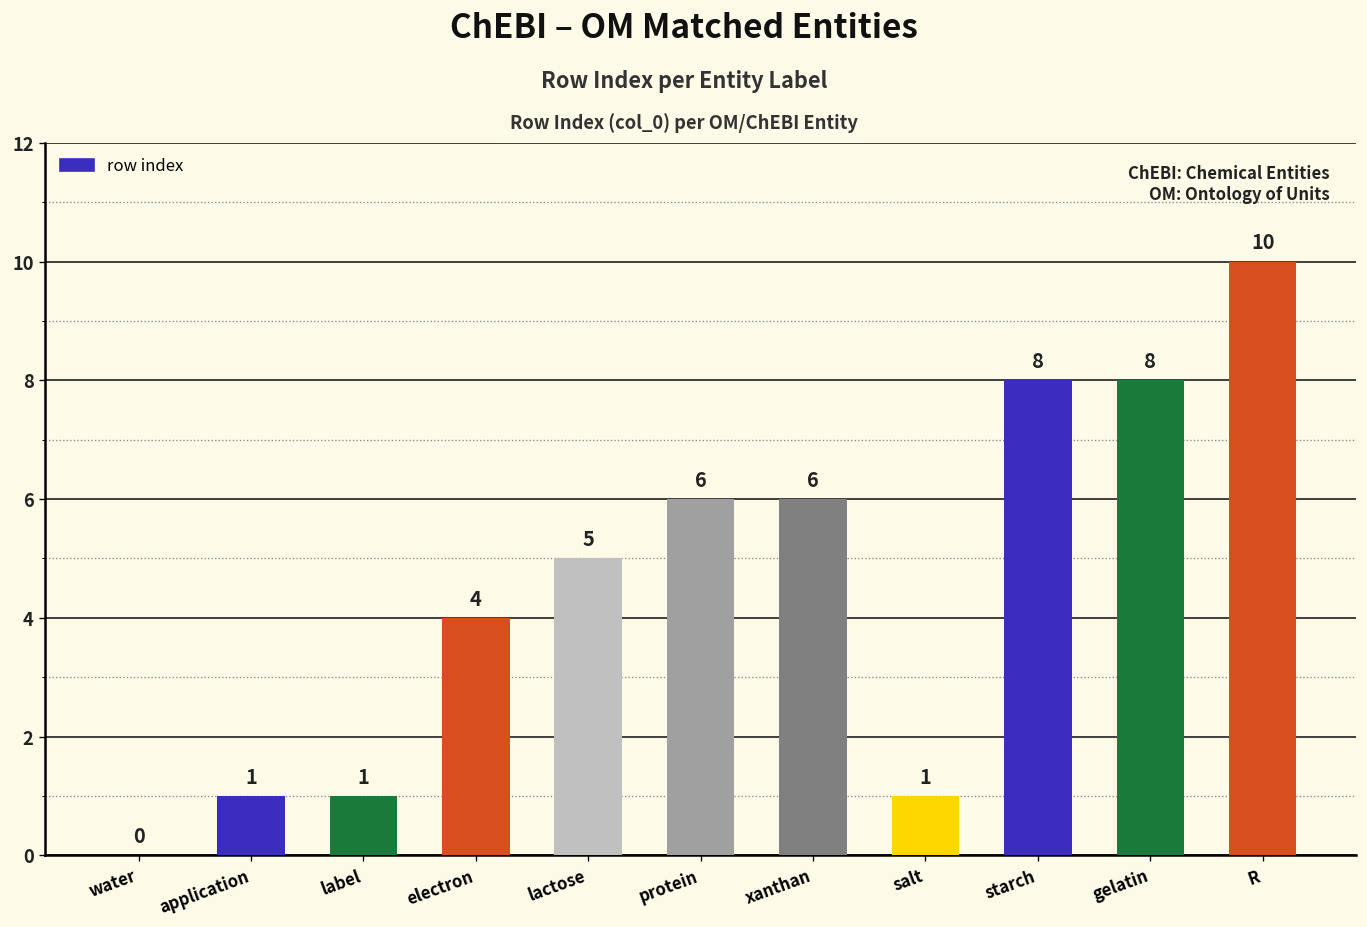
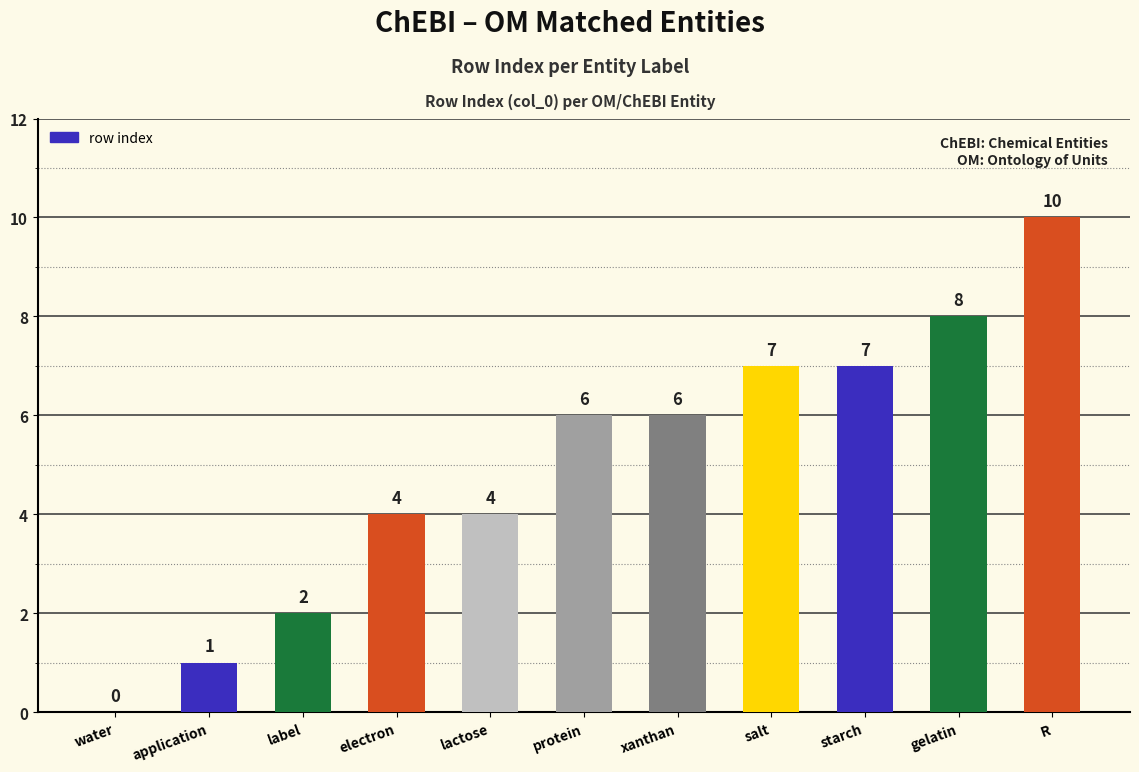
  {
    "water": 0,
    "application": 1,
-   "label": 1,
+   "label": 2,
    "electron": 4,
-   "lactose": 5,
+   "lactose": 4,
    "protein": 6,
    "xanthan": 6,
-   "salt": 1,
-   "starch": 8,
+   "salt": 7,
+   "starch": 7,
    "gelatin": 8,
    "R": 10
  }
